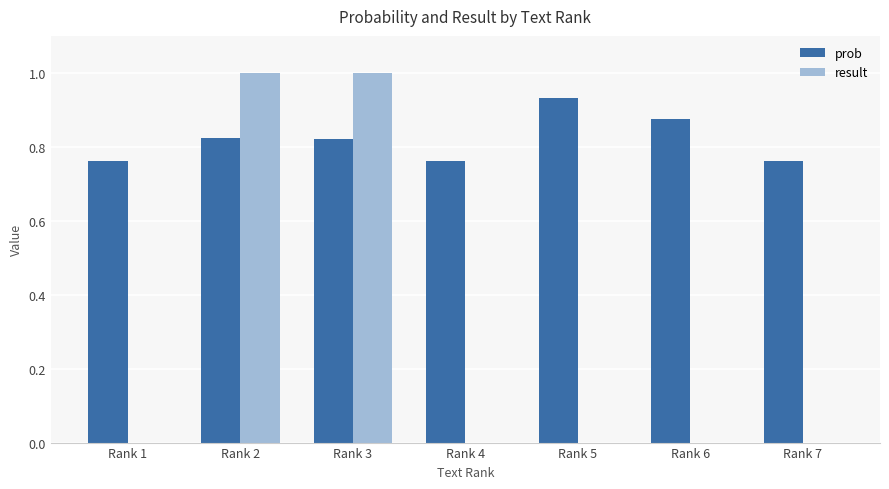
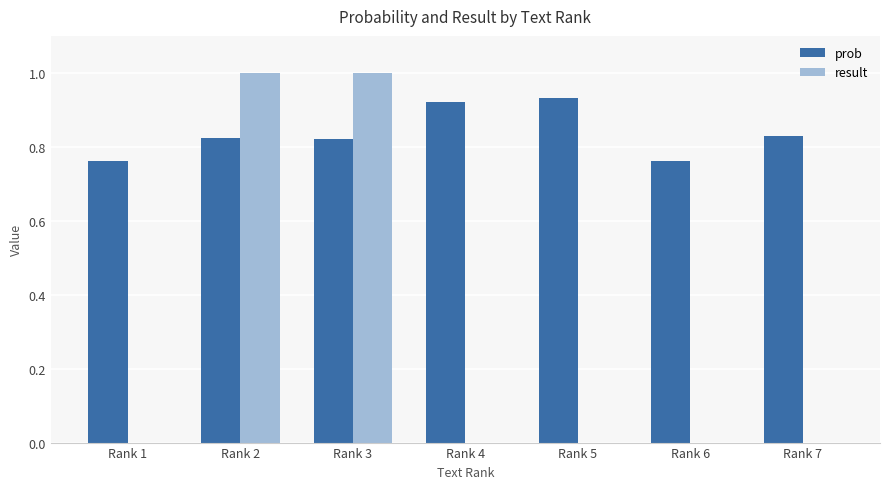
  {
    "prob": {
      "Rank 1": 0.76,
      "Rank 2": 0.82,
      "Rank 3": 0.82,
-     "Rank 4": 0.76,
+     "Rank 4": 0.92,
      "Rank 5": 0.93,
-     "Rank 6": 0.87,
-     "Rank 7": 0.76
+     "Rank 6": 0.76,
+     "Rank 7": 0.83
    },
    "result": {
      "Rank 1": 0.00,
      "Rank 2": 1.00,
      "Rank 3": 1.00,
      "Rank 4": 0.00,
      "Rank 5": 0.00,
      "Rank 6": 0.00,
      "Rank 7": 0.00
    }
  }
